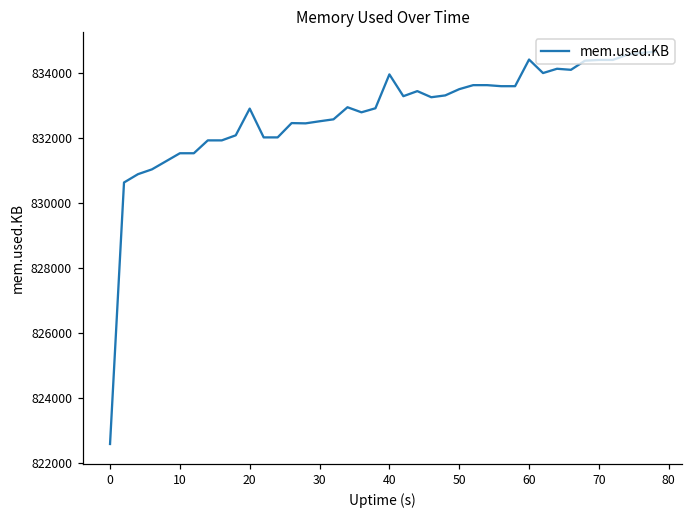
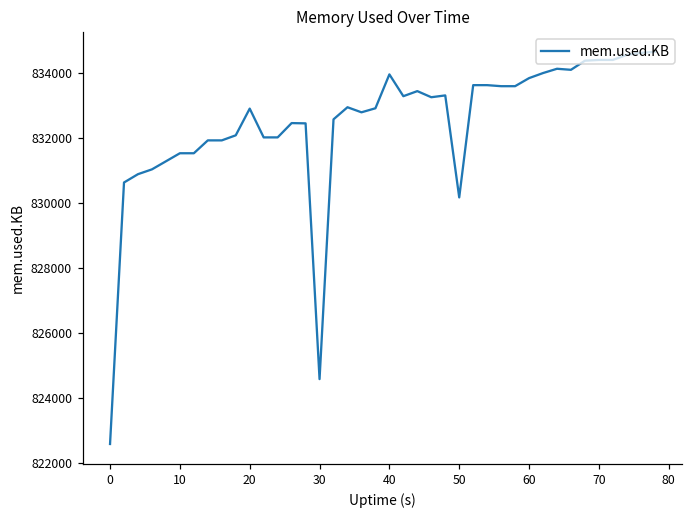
  {
    "0": 822600,
    "10": 831500,
    "20": 832900,
-   "30": 832500,
+   "30": 824600,
    "40": 834000,
-   "50": 833500,
-   "60": 834400
+   "50": 830200,
+   "60": 833800
  }
